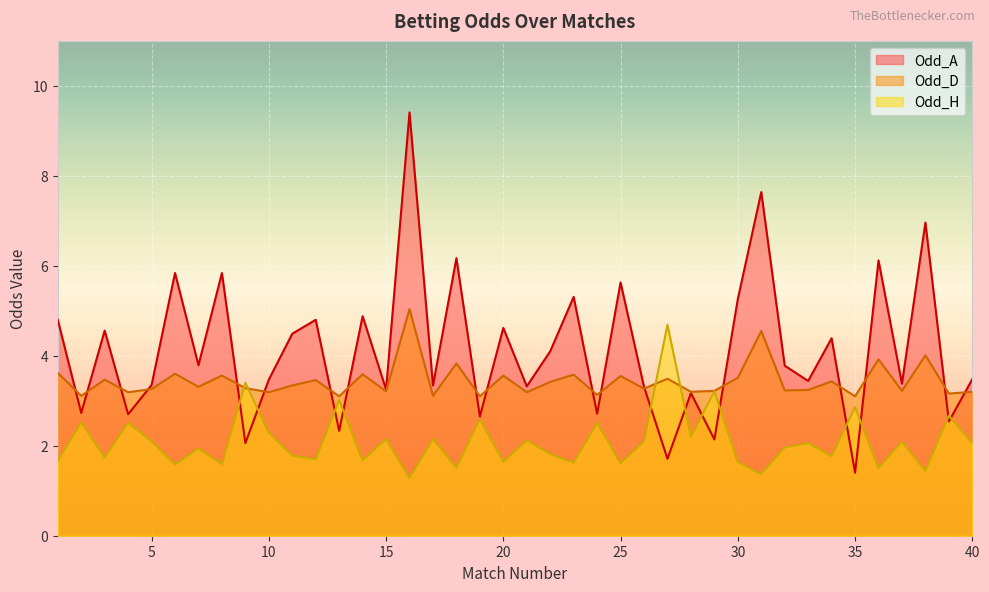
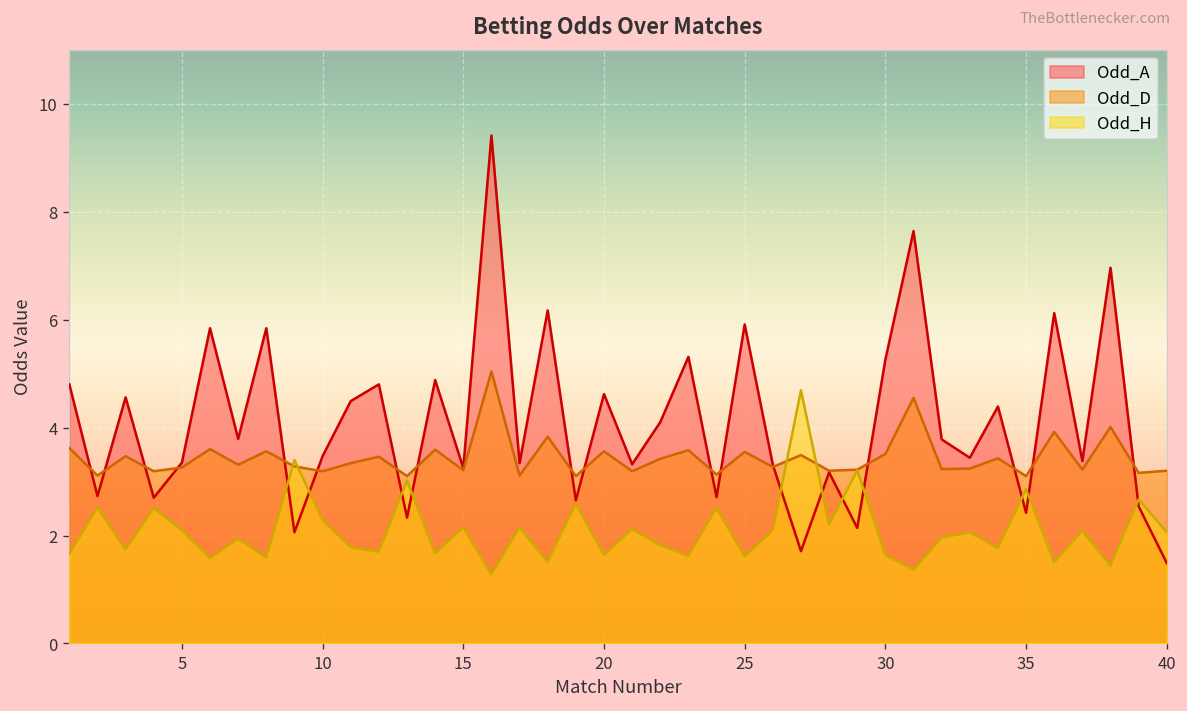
  {
    "Odd_A": {
      "5": 3.4,
      "10": 3.5,
      "20": 4.6,
-     "25": 5.6,
+     "25": 5.9,
      "30": 5.3,
-     "35": 1.4,
-     "40": 3.5
+     "35": 2.4,
+     "40": 1.5
    }
  }
